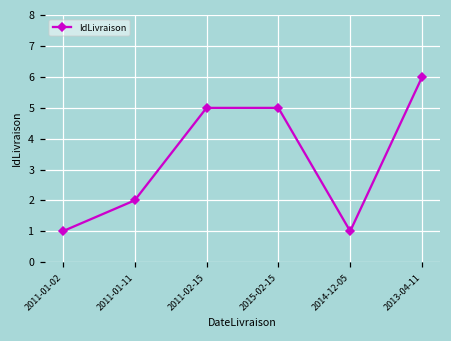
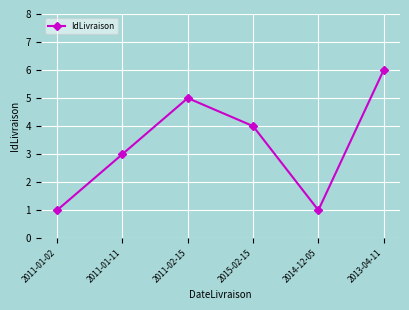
  {
    "2011-01-02": 1,
-   "2011-01-11": 2,
+   "2011-01-11": 3,
    "2011-02-15": 5,
-   "2015-02-15": 5,
+   "2015-02-15": 4,
    "2014-12-05": 1,
    "2013-04-11": 6
  }
